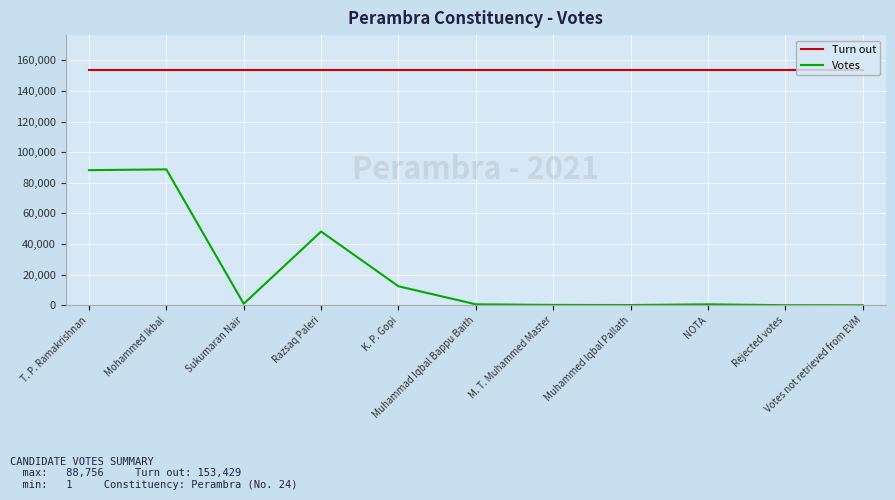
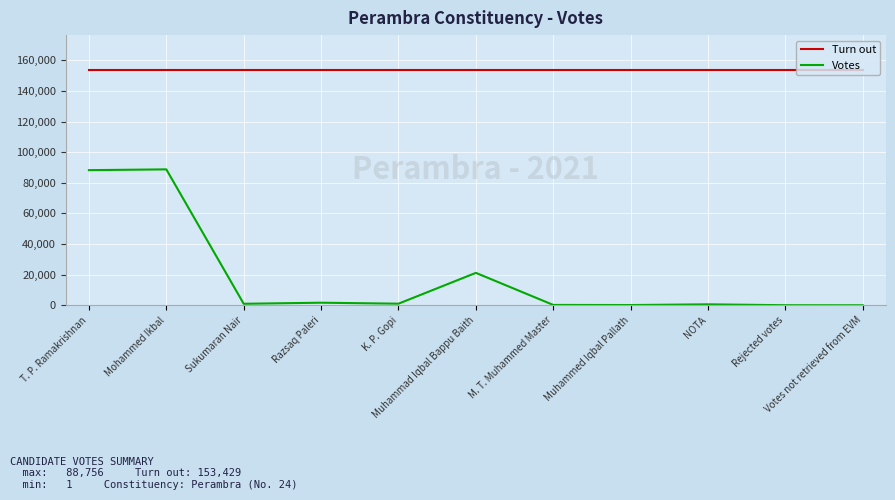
  {
    "Turn out": {
      "T. P. Ramakrishnan": "153,000",
      "Mohammed Ikbal": "153,000",
      "Sukumaran Nair": "153,000",
      "Razsaq Paleri": "153,000",
      "K. P. Gopi": "153,000",
      "Muhammad Iqbal Bappu Baith": "153,000",
      "M. T. Muhammed Master": "153,000",
      "Muhammed Iqbal Pallath": "153,000",
      "NOTA": "153,000",
      "Rejected votes": "153,000"
    },
    "Votes": {
      "T. P. Ramakrishnan": "88,000",
      "Mohammed Ikbal": "89,000",
      "Sukumaran Nair": "1,000",
-     "Razsaq Paleri": "48,000",
-     "K. P. Gopi": "12,000",
-     "Muhammad Iqbal Bappu Baith": "1,000",
+     "Razsaq Paleri": "2,000",
+     "K. P. Gopi": "1,000",
+     "Muhammad Iqbal Bappu Baith": "21,000",
      "M. T. Muhammed Master": "0",
      "Muhammed Iqbal Pallath": "0",
      "NOTA": "1,000",
      "Rejected votes": "0",
      "Votes not retrieved from EVM": "0"
    }
  }
